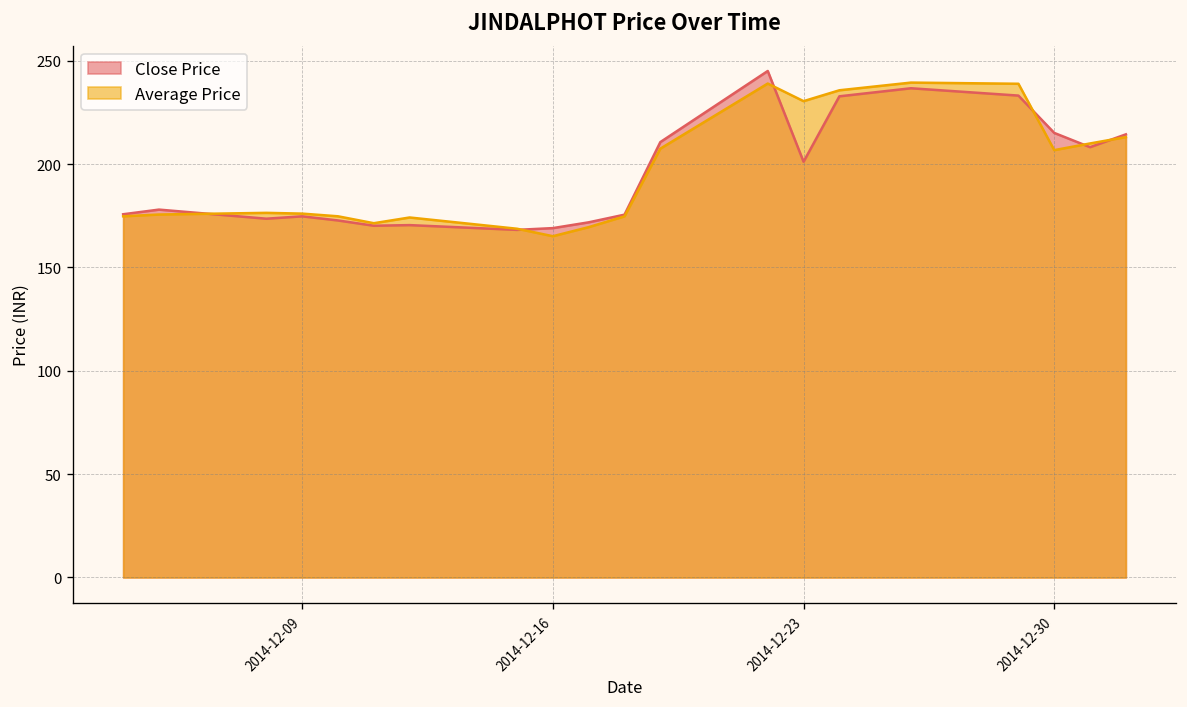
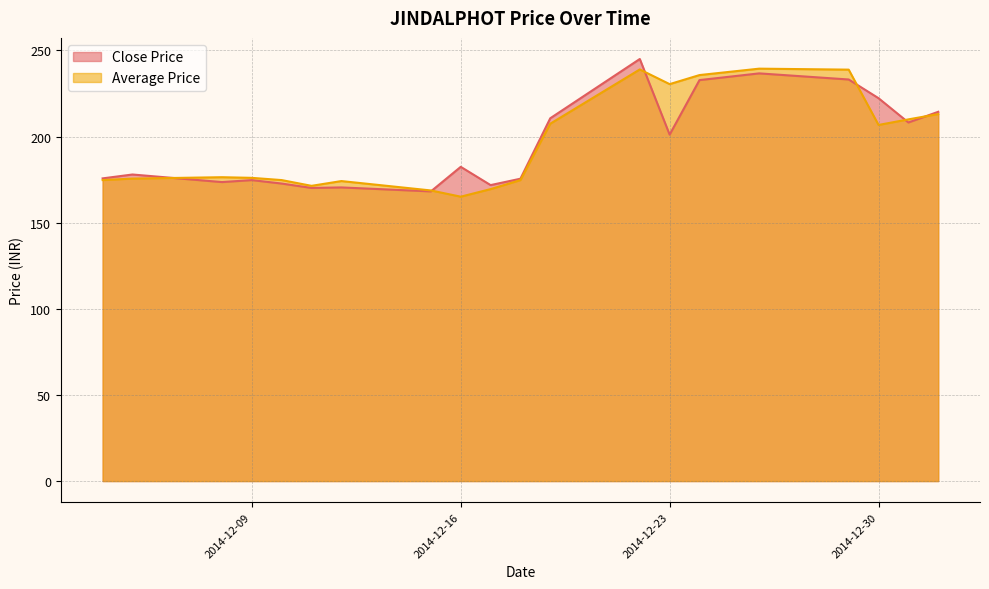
  {
    "Close Price": {
-     "2014-12-16": 169,
+     "2014-12-16": 182,
      "2014-12-23": 201,
-     "2014-12-30": 215
+     "2014-12-30": 222
    },
    "Average Price": {
      "2014-12-16": 165,
      "2014-12-23": 230,
      "2014-12-30": 207
    }
  }
